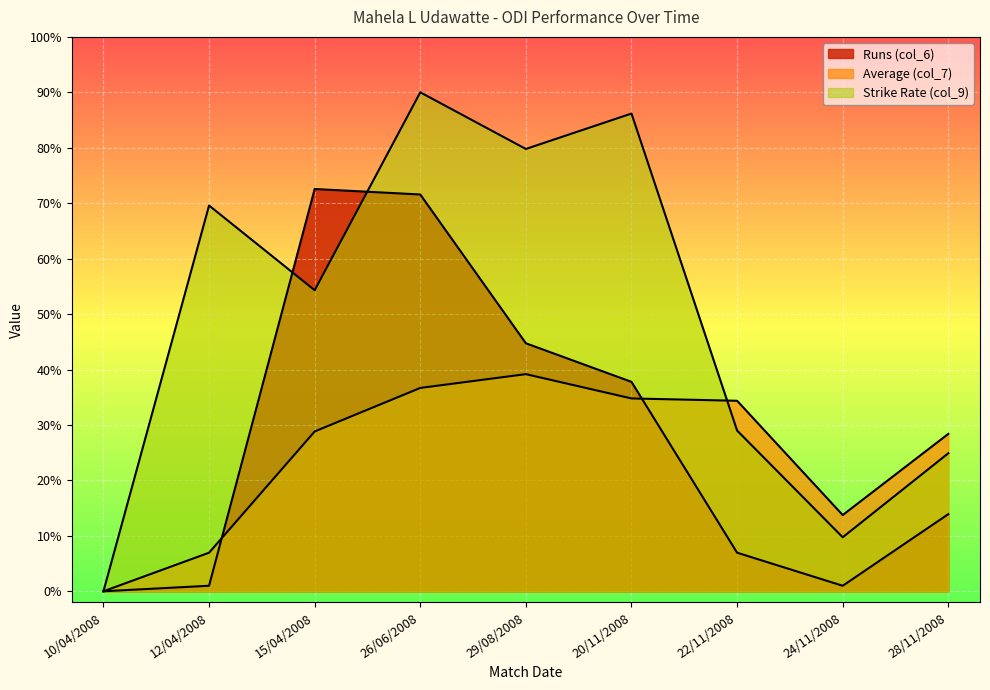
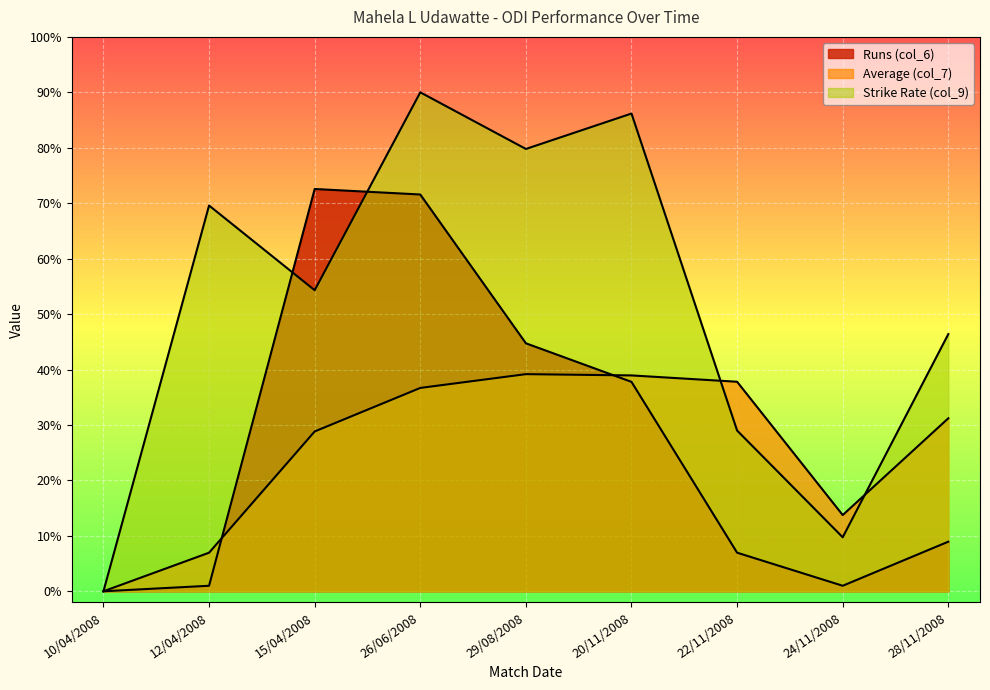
  {
    "Runs (col_6)": {
      "12/04/2008": "1%",
      "15/04/2008": "73%",
      "26/06/2008": "72%",
      "29/08/2008": "45%",
      "20/11/2008": "38%",
      "22/11/2008": "7%",
      "24/11/2008": "1%",
-     "28/11/2008": "14%"
+     "28/11/2008": "9%"
    },
    "Average (col_7)": {
      "12/04/2008": "7%",
      "15/04/2008": "29%",
      "26/06/2008": "37%",
      "29/08/2008": "39%",
-     "20/11/2008": "35%",
-     "22/11/2008": "34%",
+     "20/11/2008": "39%",
+     "22/11/2008": "38%",
      "24/11/2008": "14%",
-     "28/11/2008": "28%"
+     "28/11/2008": "31%"
    },
    "Strike Rate (col_9)": {
      "12/04/2008": "70%",
      "15/04/2008": "54%",
      "26/06/2008": "90%",
      "29/08/2008": "80%",
      "20/11/2008": "86%",
      "22/11/2008": "29%",
      "24/11/2008": "10%",
-     "28/11/2008": "25%"
+     "28/11/2008": "46%"
    }
  }
